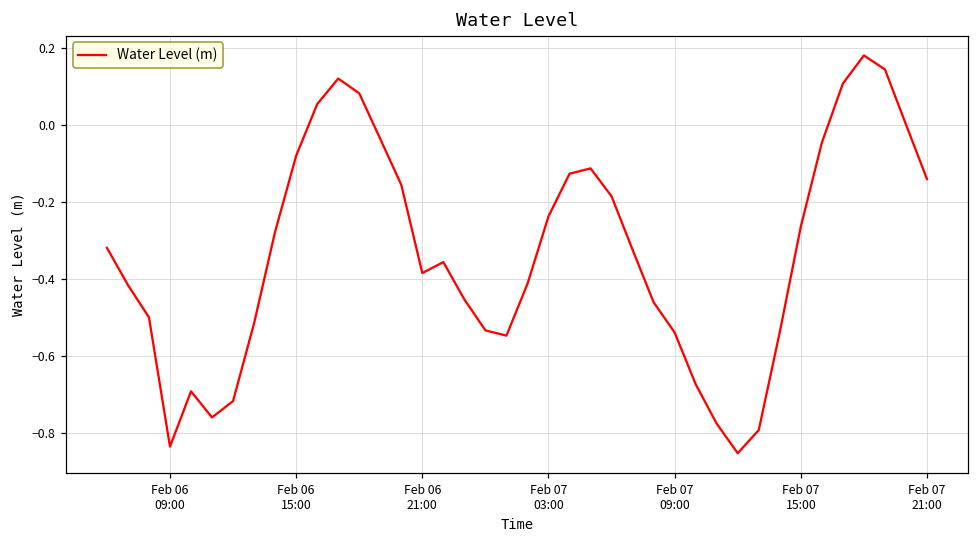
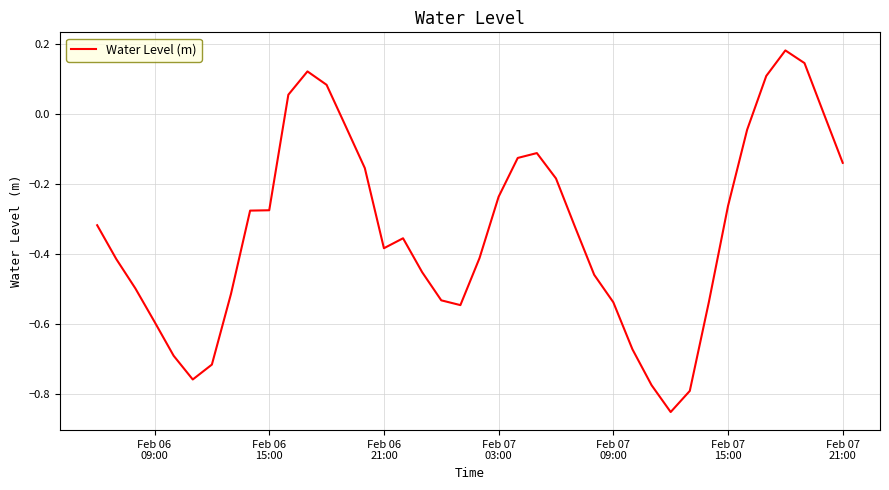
  {
-   "Feb 06 09:00": -0.83,
-   "Feb 06 15:00": -0.08,
+   "Feb 06 09:00": -0.59,
+   "Feb 06 15:00": -0.28,
    "Feb 06 21:00": -0.38,
    "Feb 07 03:00": -0.24,
    "Feb 07 09:00": -0.54,
    "Feb 07 15:00": -0.26,
    "Feb 07 21:00": -0.14
  }
